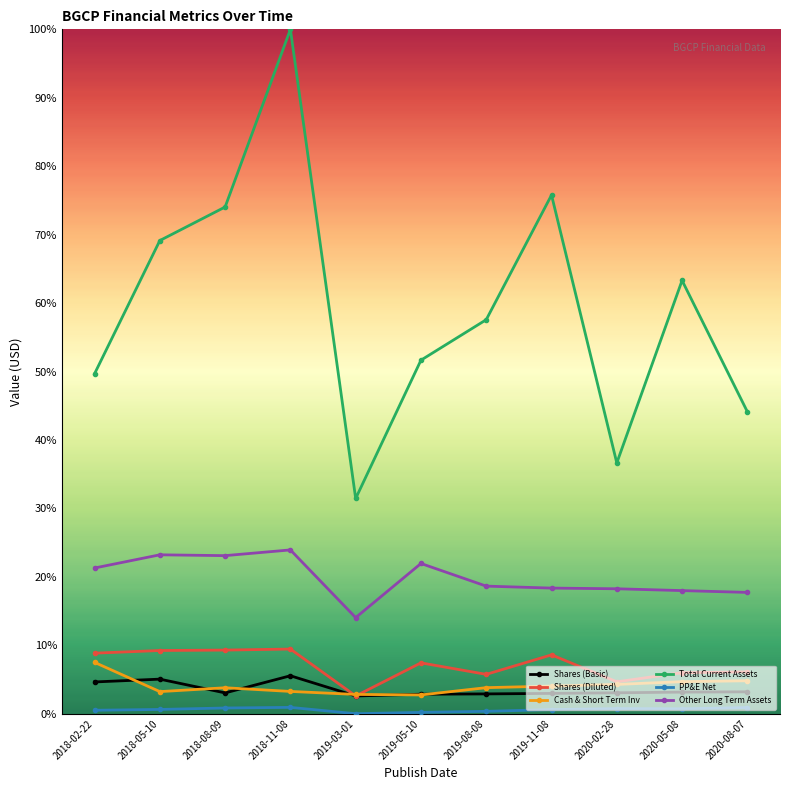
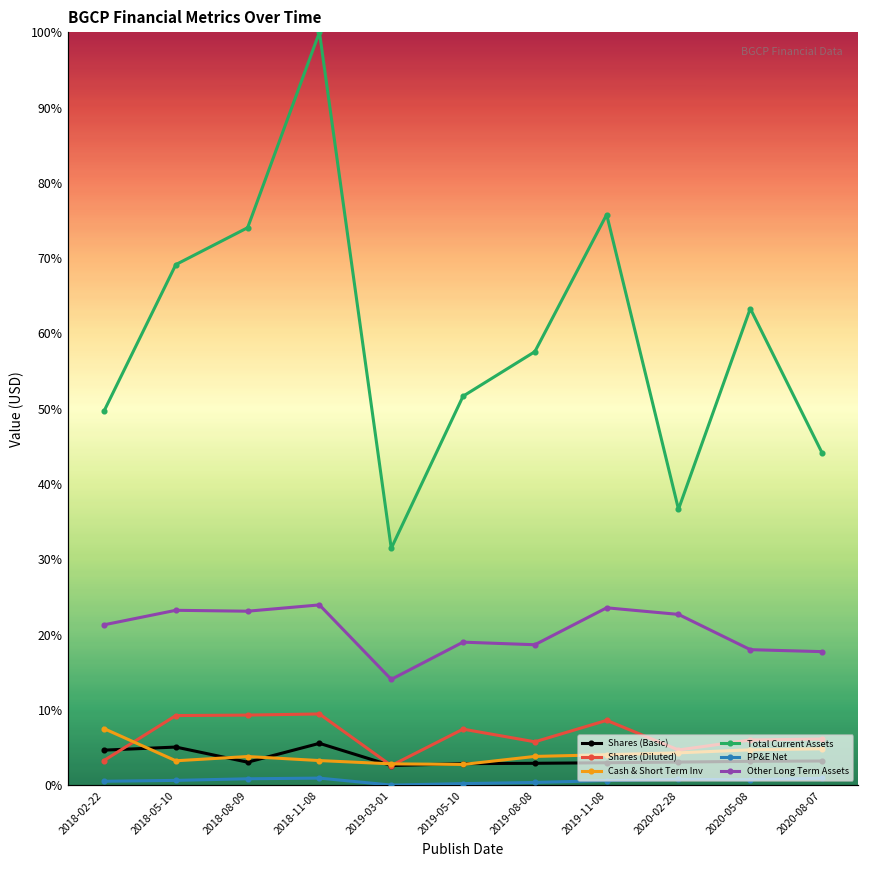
  {
    "Shares (Basic)": {
      "2018-02-22": "5%",
      "2018-05-10": "5%",
      "2018-08-09": "3%",
      "2018-11-08": "6%",
      "2019-08-08": "3%"
    },
    "Shares (Diluted)": {
-     "2018-02-22": "9%",
+     "2018-02-22": "3%",
      "2018-05-10": "9%",
      "2018-08-09": "9%",
      "2018-11-08": "9%",
      "2019-05-10": "7%",
      "2019-08-08": "6%",
      "2019-11-08": "9%"
    },
    "Cash & Short Term Inv": {
      "2018-02-22": "8%",
      "2018-05-10": "3%",
      "2018-08-09": "4%",
      "2018-11-08": "3%",
      "2019-08-08": "4%"
    },
    "Total Current Assets": {
      "2018-02-22": "50%",
      "2018-05-10": "69%",
      "2018-08-09": "74%",
      "2018-11-08": "100%",
      "2019-03-01": "31%",
      "2019-05-10": "52%",
      "2019-08-08": "58%",
      "2019-11-08": "76%",
      "2020-02-28": "37%",
      "2020-05-08": "63%",
      "2020-08-07": "44%"
    },
    "PP&E Net": {
      "2018-02-22": "1%",
      "2018-05-10": "1%",
      "2018-08-09": "1%",
      "2018-11-08": "1%",
      "2019-03-01": "0%",
      "2019-05-10": "0%",
      "2019-08-08": "0%",
      "2019-11-08": "1%"
    },
    "Other Long Term Assets": {
      "2018-02-22": "21%",
      "2018-05-10": "23%",
      "2018-08-09": "23%",
      "2018-11-08": "24%",
      "2019-03-01": "14%",
-     "2019-05-10": "22%",
+     "2019-05-10": "19%",
      "2019-08-08": "19%",
-     "2019-11-08": "18%",
-     "2020-02-28": "18%",
+     "2019-11-08": "24%",
+     "2020-02-28": "23%",
      "2020-05-08": "18%",
      "2020-08-07": "18%"
    }
  }
